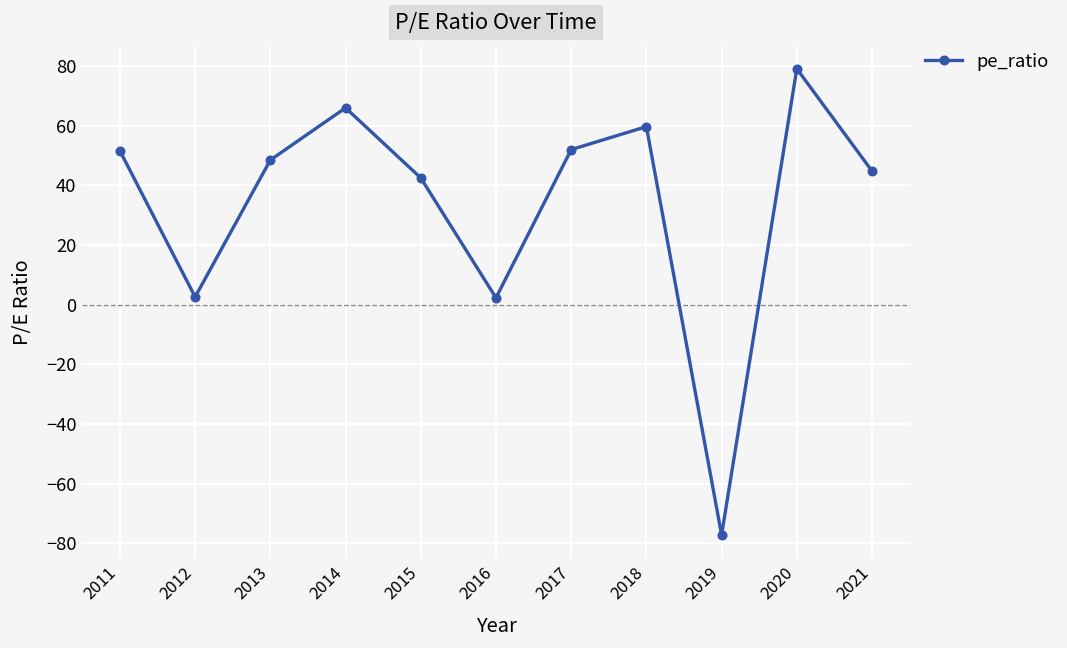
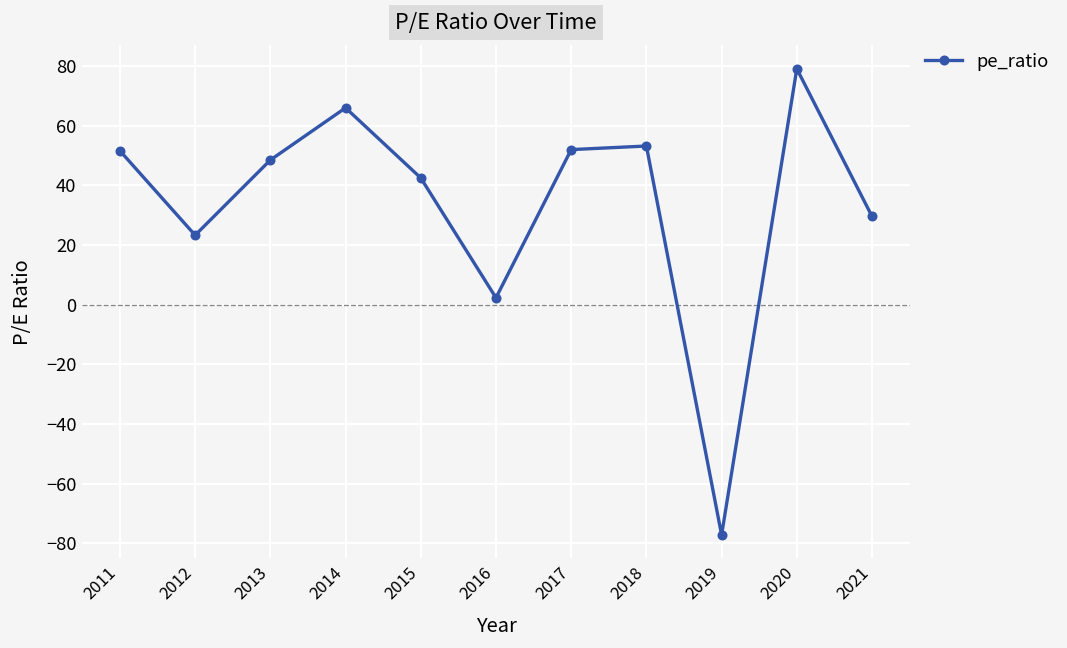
  {
    "2011": 52,
-   "2012": 3,
+   "2012": 23,
    "2013": 49,
    "2014": 66,
    "2015": 43,
    "2016": 2,
    "2017": 52,
-   "2018": 60,
+   "2018": 53,
    "2019": -77,
    "2020": 79,
-   "2021": 45
+   "2021": 30
  }
